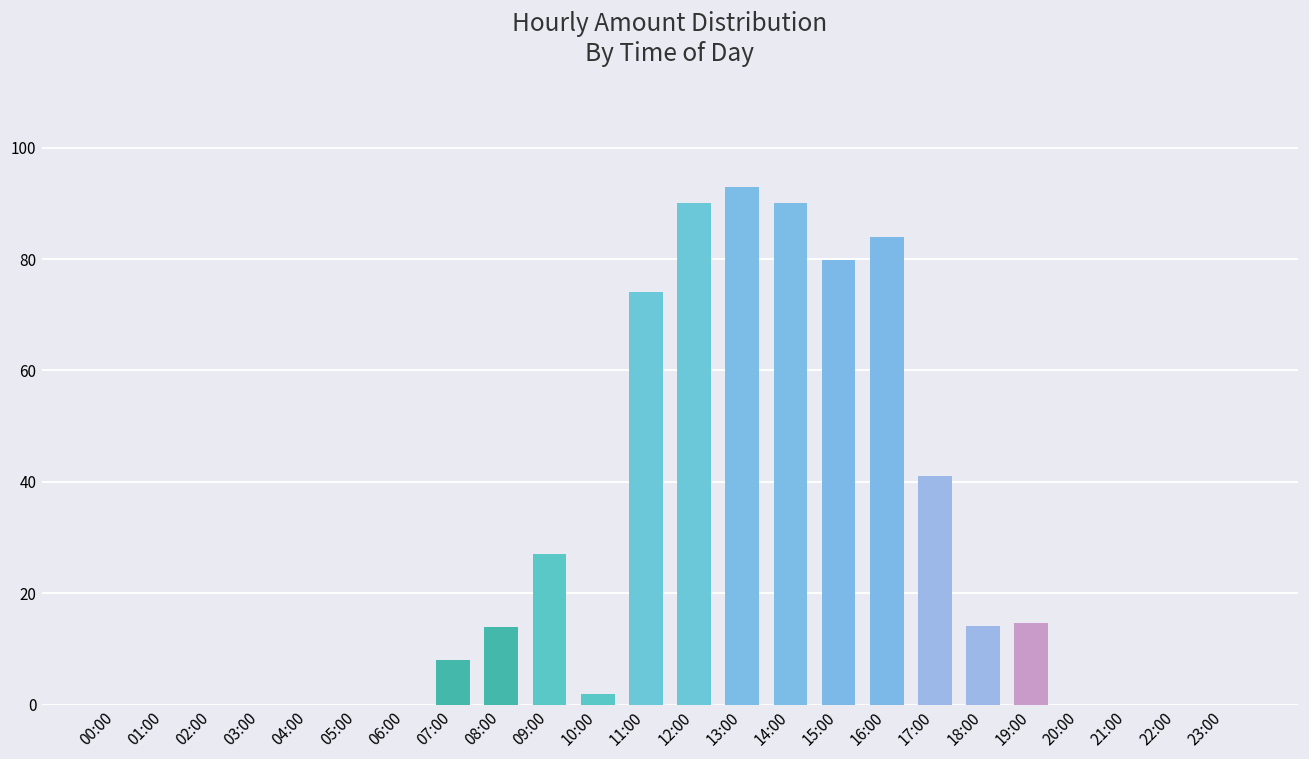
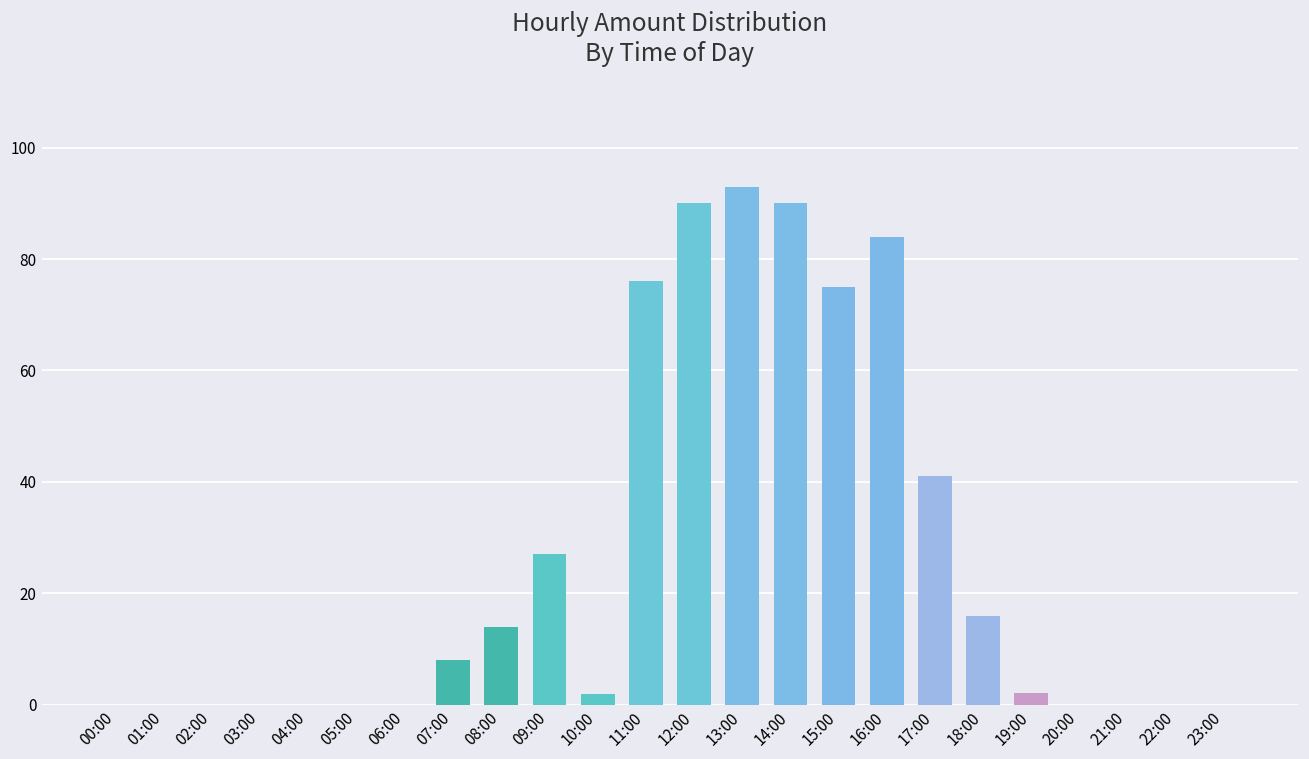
  {
    "00:00": 0,
    "01:00": 0,
    "02:00": 0,
    "03:00": 0,
    "04:00": 0,
    "05:00": 0,
    "06:00": 0,
    "07:00": 8,
    "08:00": 14,
    "09:00": 27,
    "10:00": 2,
-   "11:00": 74,
+   "11:00": 76,
    "12:00": 90,
    "13:00": 93,
    "14:00": 90,
-   "15:00": 80,
+   "15:00": 75,
    "16:00": 84,
    "17:00": 41,
-   "18:00": 14,
-   "19:00": 15,
+   "18:00": 16,
+   "19:00": 2,
    "20:00": 0,
    "21:00": 0,
    "22:00": 0,
    "23:00": 0
  }
